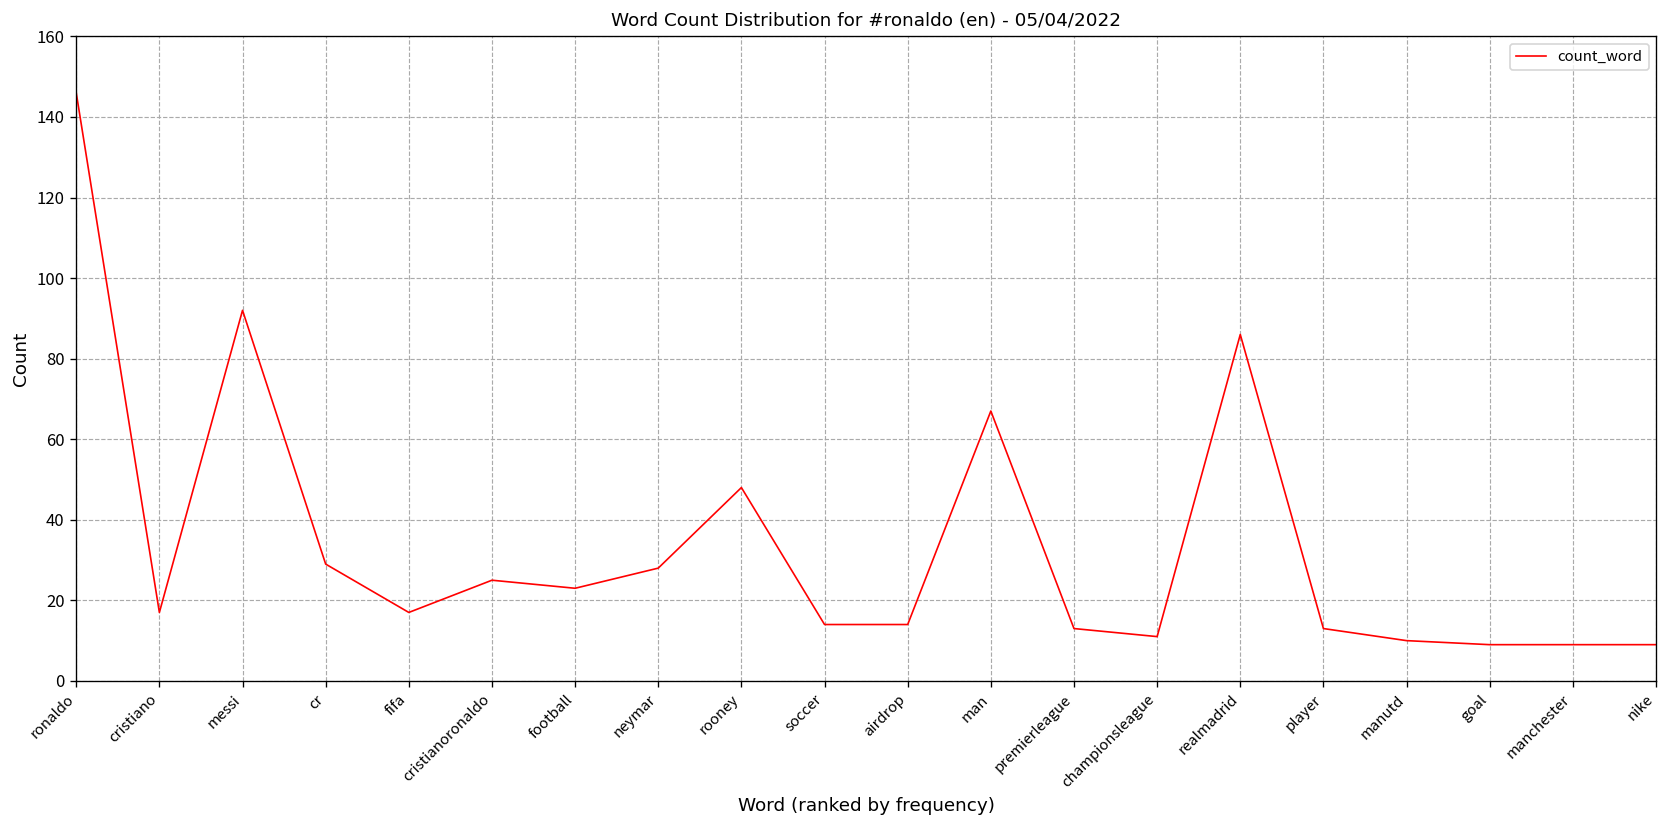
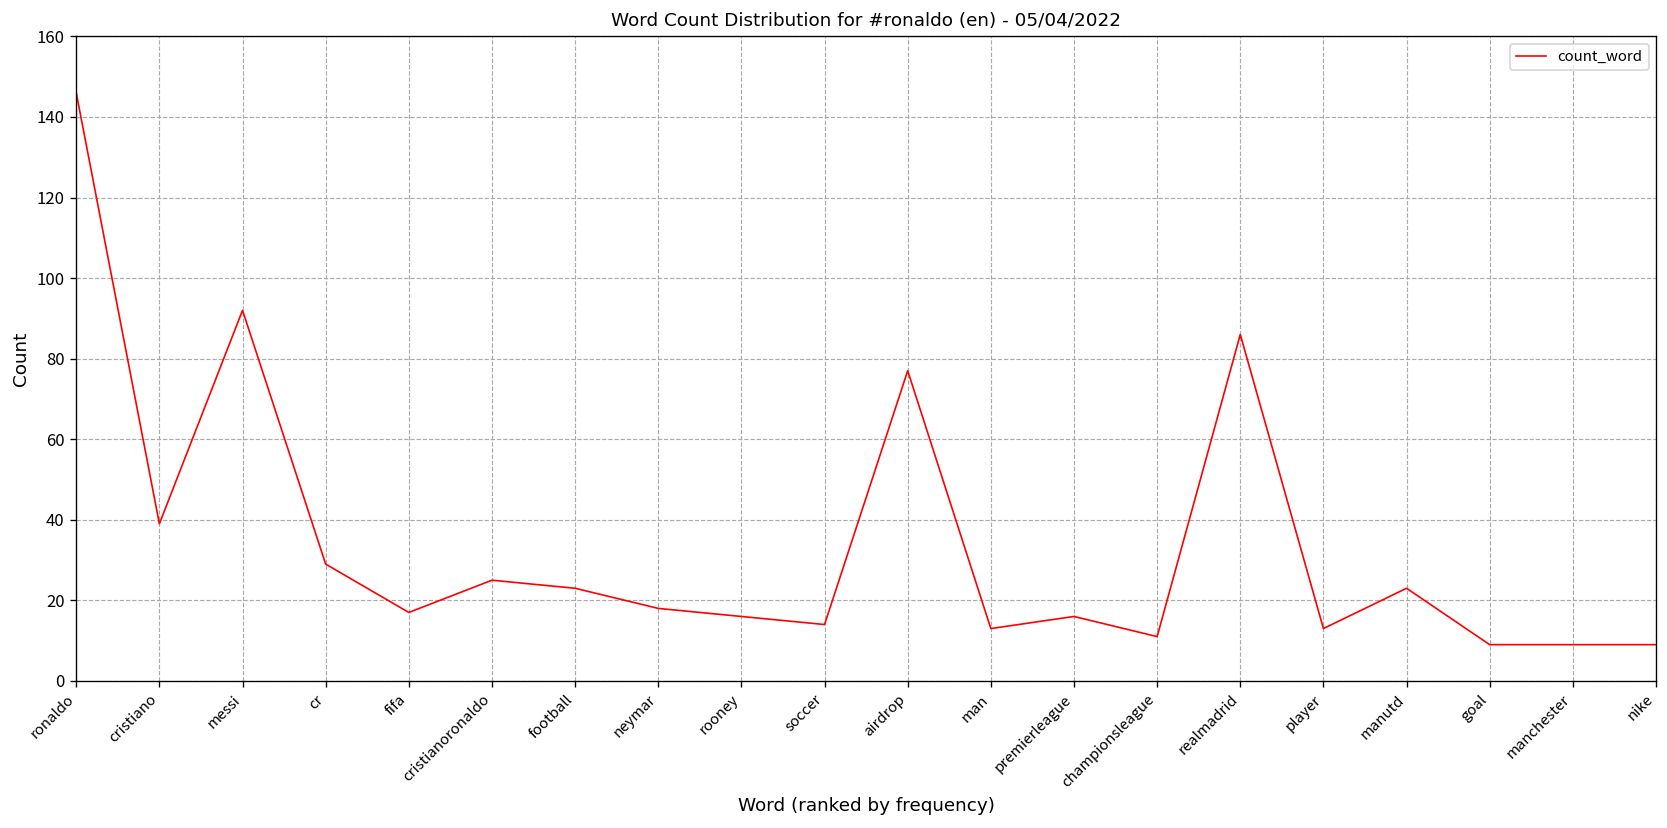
  {
    "ronaldo": 146,
-   "cristiano": 17,
+   "cristiano": 39,
    "messi": 92,
    "cr": 29,
    "fifa": 17,
    "cristianoronaldo": 25,
    "football": 23,
-   "neymar": 28,
-   "rooney": 48,
+   "neymar": 18,
+   "rooney": 16,
    "soccer": 14,
-   "airdrop": 14,
-   "man": 67,
-   "premierleague": 13,
+   "airdrop": 77,
+   "man": 13,
+   "premierleague": 16,
    "championsleague": 11,
    "realmadrid": 86,
    "player": 13,
-   "manutd": 10,
+   "manutd": 23,
    "goal": 9,
    "manchester": 9,
    "nike": 9
  }
